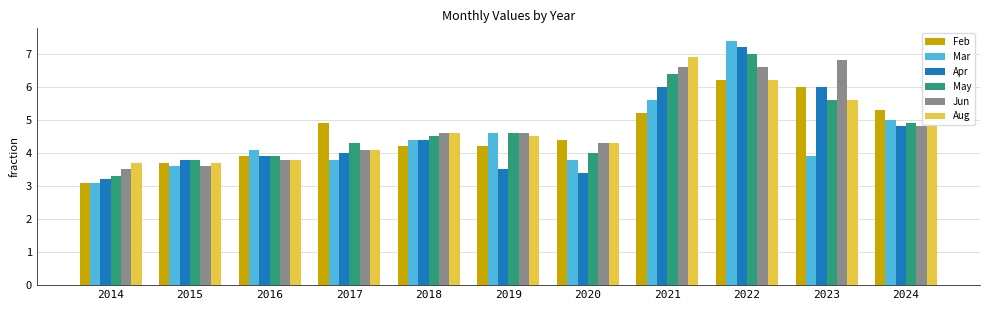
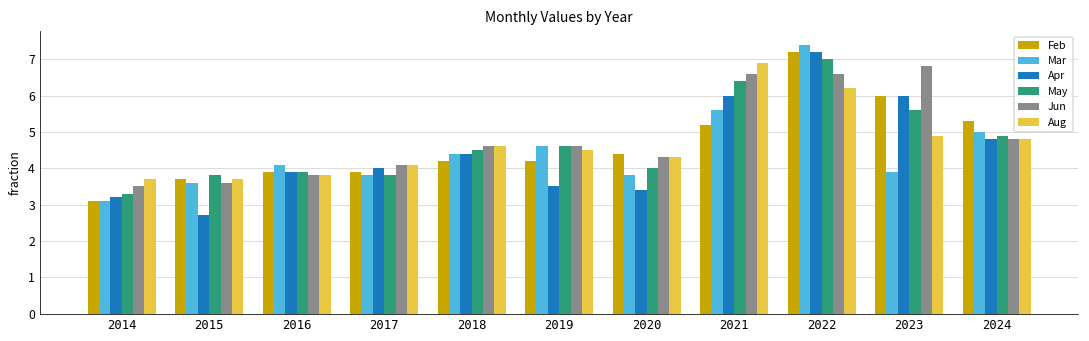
  {
    "Feb": {
      "2014": 3.1,
      "2015": 3.7,
      "2016": 3.9,
-     "2017": 4.9,
+     "2017": 3.9,
      "2018": 4.2,
      "2019": 4.2,
      "2020": 4.4,
      "2021": 5.2,
-     "2022": 6.2,
+     "2022": 7.2,
      "2023": 6.0,
      "2024": 5.3
    },
    "Mar": {
      "2014": 3.1,
      "2015": 3.6,
      "2016": 4.1,
      "2017": 3.8,
      "2018": 4.4,
      "2019": 4.6,
      "2020": 3.8,
      "2021": 5.6,
      "2022": 7.4,
      "2023": 3.9,
      "2024": 5.0
    },
    "Apr": {
      "2014": 3.2,
-     "2015": 3.8,
+     "2015": 2.7,
      "2016": 3.9,
      "2017": 4.0,
      "2018": 4.4,
      "2019": 3.5,
      "2020": 3.4,
      "2021": 6.0,
      "2022": 7.2,
      "2023": 6.0,
      "2024": 4.8
    },
    "May": {
      "2014": 3.3,
      "2015": 3.8,
      "2016": 3.9,
-     "2017": 4.3,
+     "2017": 3.8,
      "2018": 4.5,
      "2019": 4.6,
      "2020": 4.0,
      "2021": 6.4,
      "2022": 7.0,
      "2023": 5.6,
      "2024": 4.9
    },
    "Jun": {
      "2014": 3.5,
      "2015": 3.6,
      "2016": 3.8,
      "2017": 4.1,
      "2018": 4.6,
      "2019": 4.6,
      "2020": 4.3,
      "2021": 6.6,
      "2022": 6.6,
      "2023": 6.8,
      "2024": 4.8
    },
    "Aug": {
      "2014": 3.7,
      "2015": 3.7,
      "2016": 3.8,
      "2017": 4.1,
      "2018": 4.6,
      "2019": 4.5,
      "2020": 4.3,
      "2021": 6.9,
      "2022": 6.2,
-     "2023": 5.6,
+     "2023": 4.9,
      "2024": 4.8
    }
  }
